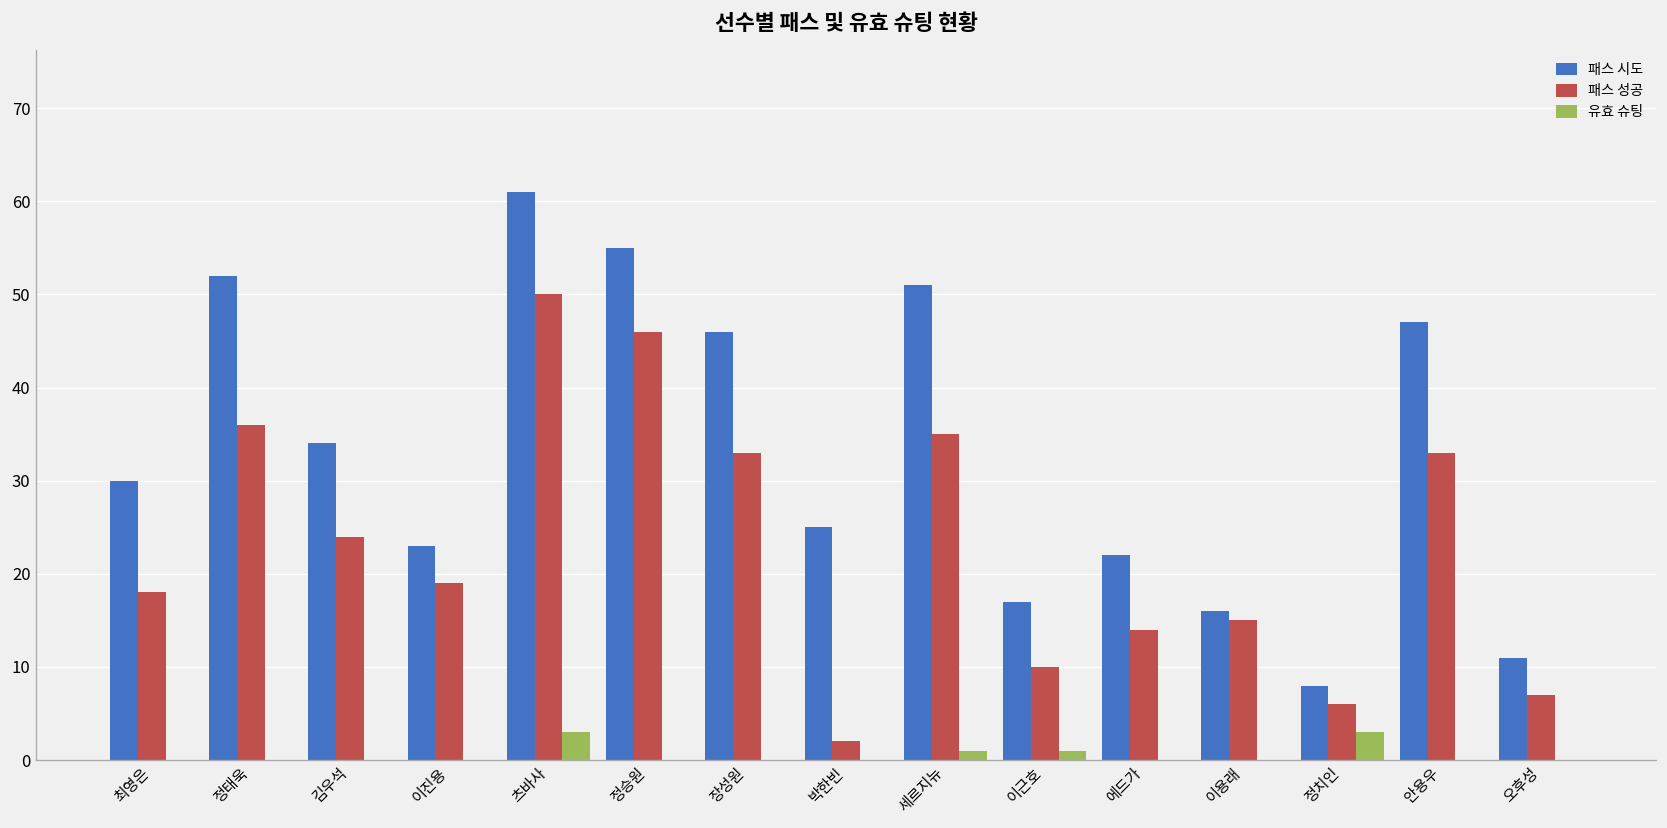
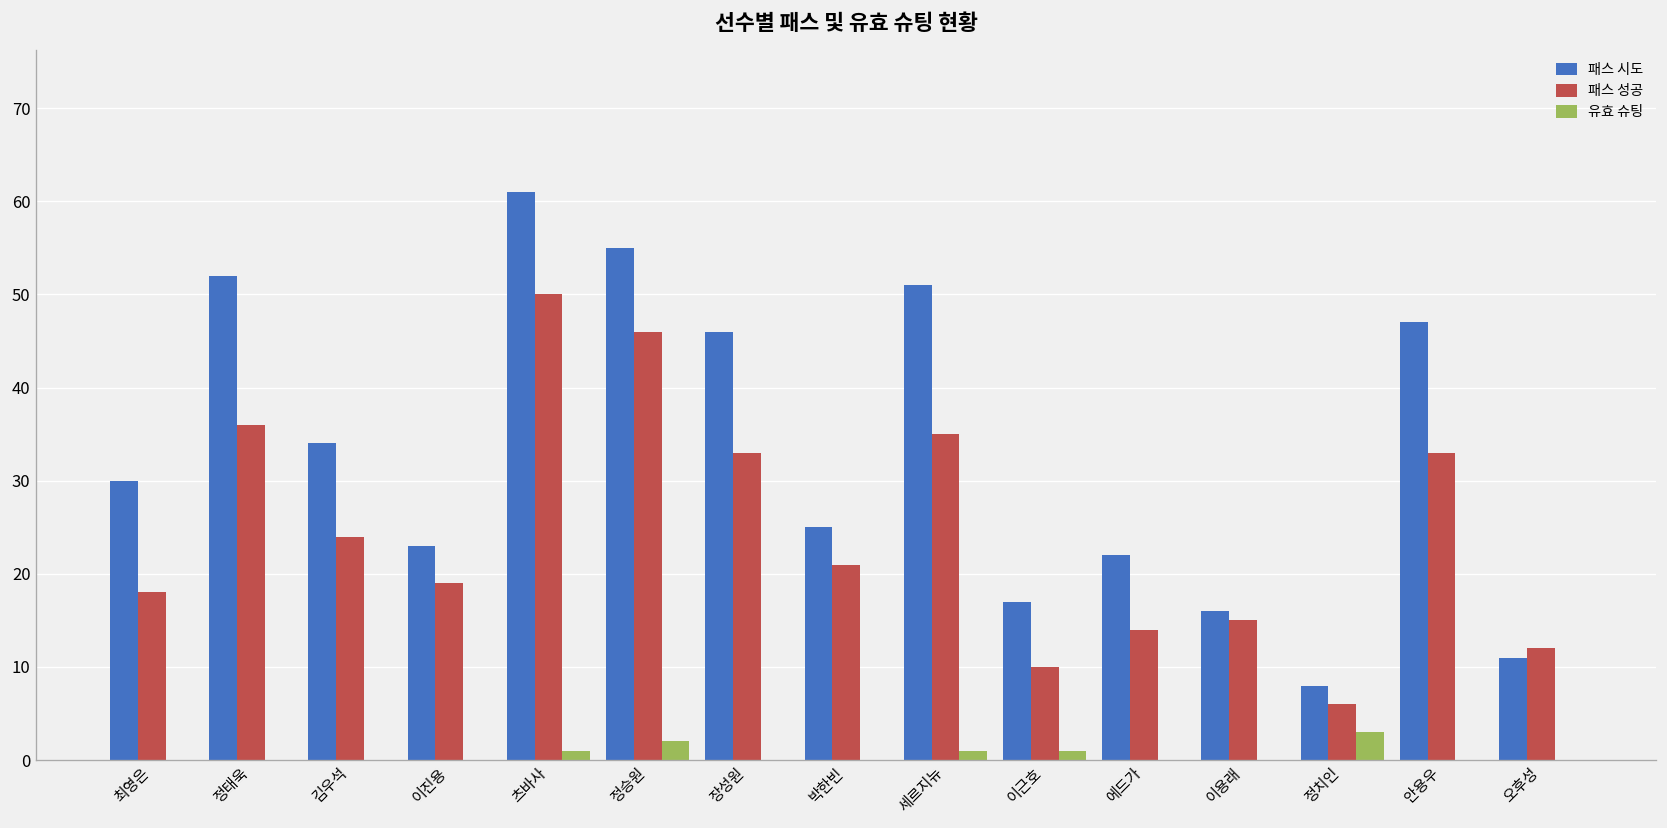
  {
    "패스 시도": {
      "최영은": 30,
      "정태욱": 52,
      "김우석": 34,
      "이진용": 23,
      "츠바사": 61,
      "정승원": 55,
      "장성원": 46,
      "박한빈": 25,
      "세르지뉴": 51,
      "이근호": 17,
      "에드가": 22,
      "이용래": 16,
      "정치인": 8,
      "안용우": 47,
      "오후성": 11
    },
    "패스 성공": {
      "최영은": 18,
      "정태욱": 36,
      "김우석": 24,
      "이진용": 19,
      "츠바사": 50,
      "정승원": 46,
      "장성원": 33,
-     "박한빈": 2,
+     "박한빈": 21,
      "세르지뉴": 35,
      "이근호": 10,
      "에드가": 14,
      "이용래": 15,
      "정치인": 6,
      "안용우": 33,
-     "오후성": 7
+     "오후성": 12
    },
    "유효 슈팅": {
      "최영은": 0,
      "정태욱": 0,
      "김우석": 0,
      "이진용": 0,
-     "츠바사": 3,
-     "정승원": 0,
+     "츠바사": 1,
+     "정승원": 2,
      "장성원": 0,
      "박한빈": 0,
      "세르지뉴": 1,
      "이근호": 1,
      "에드가": 0,
      "이용래": 0,
      "정치인": 3,
      "안용우": 0,
      "오후성": 0
    }
  }
